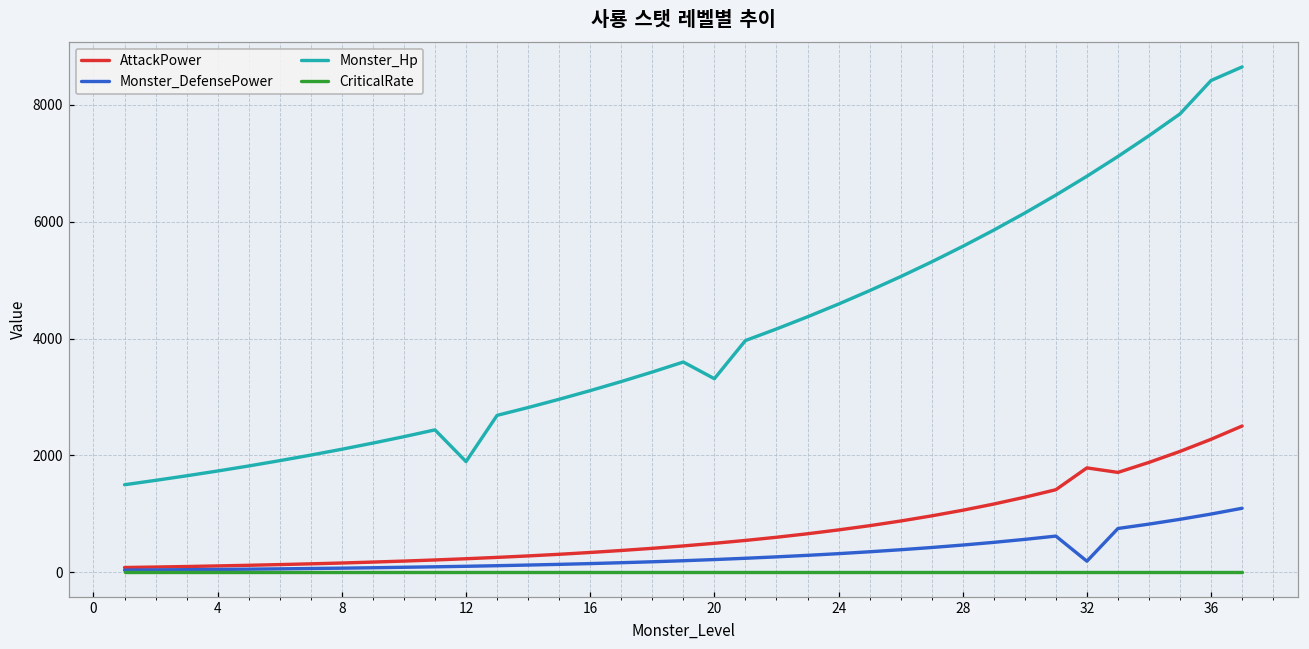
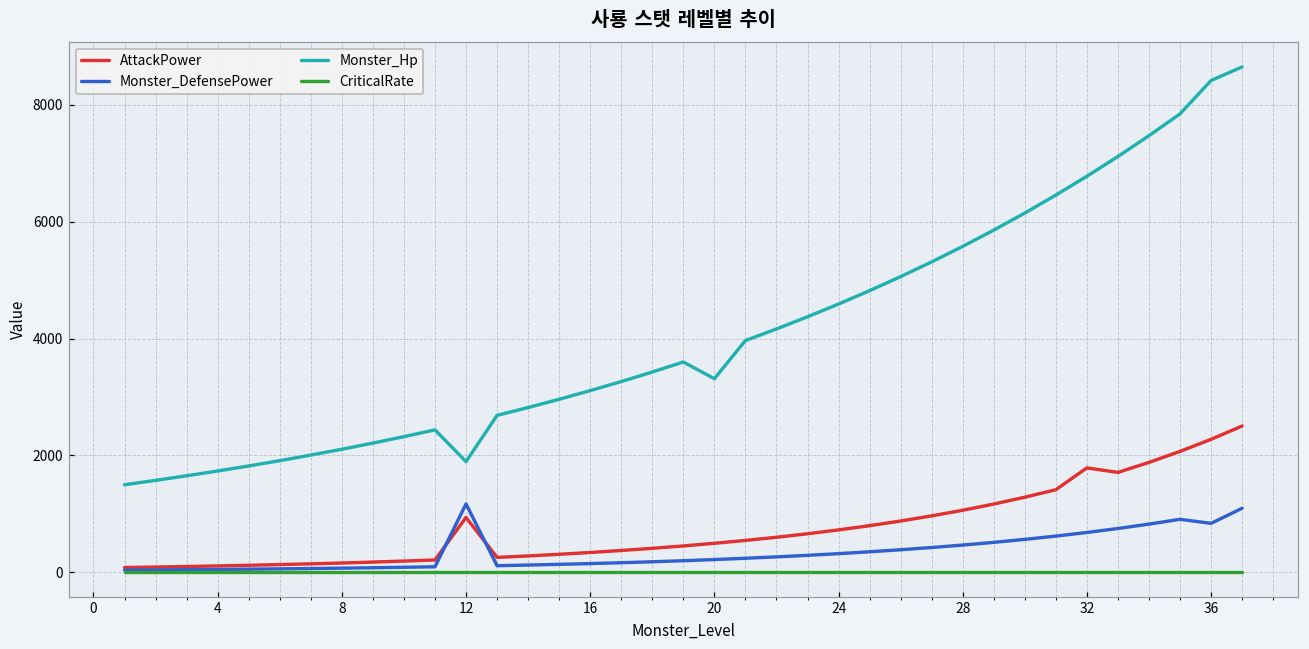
  {
    "AttackPower": {
      "4": 100,
      "8": 200,
-     "12": 200,
+     "12": 900,
      "16": 300,
      "20": 500,
      "24": 700,
      "28": 1100,
      "32": 1800,
      "36": 2300
    },
    "Monster_DefensePower": {
      "8": 100,
-     "12": 100,
+     "12": 1200,
      "16": 200,
      "20": 200,
      "24": 300,
      "28": 500,
-     "32": 200,
-     "36": 1000
+     "32": 700,
+     "36": 800
    },
    "Monster_Hp": {
      "4": 1700,
      "8": 2100,
      "12": 1900,
      "16": 3100,
      "20": 3300,
      "24": 4600,
      "28": 5600,
      "32": 6800,
      "36": 8400
    },
    "CriticalRate": {
      "8": 0,
      "12": 0,
      "16": 0,
      "20": 0,
      "24": 0,
      "28": 0,
      "32": 0,
      "36": 0
    }
  }
